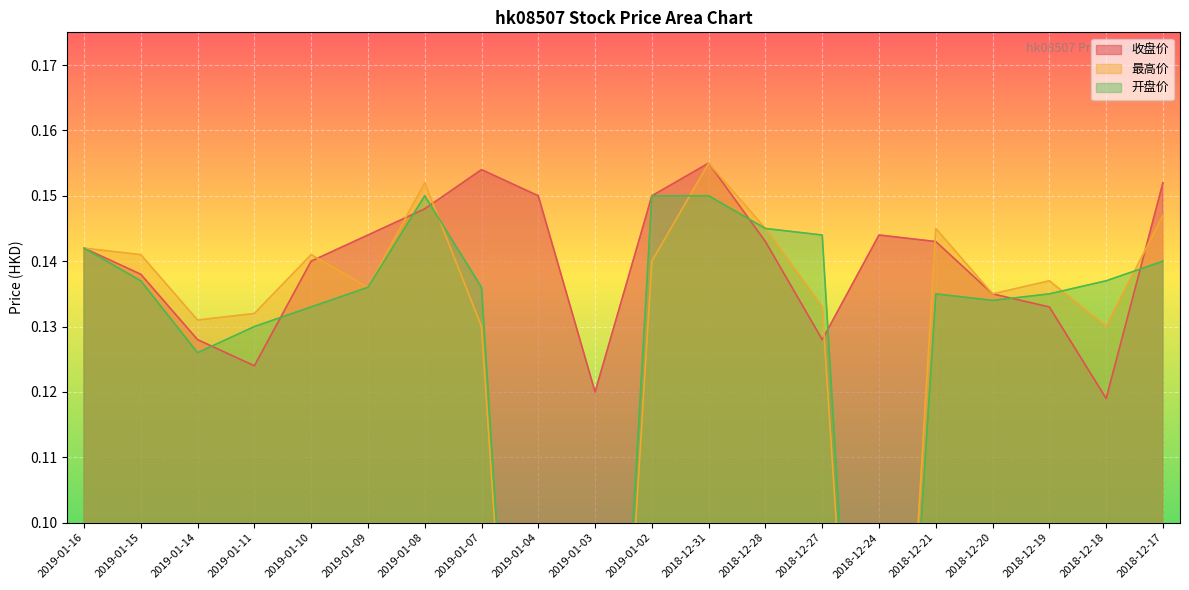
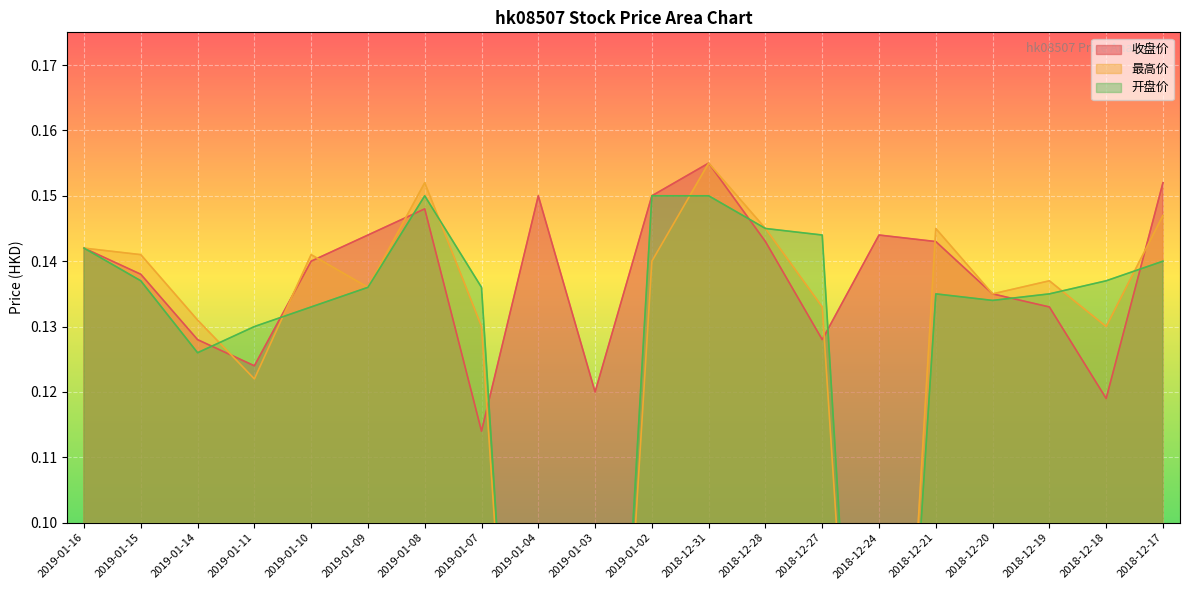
  {
    "收盘价": {
      "2019-01-15": 0.138,
      "2019-01-14": 0.128,
      "2019-01-11": 0.124,
      "2019-01-10": 0.140,
      "2019-01-09": 0.144,
      "2019-01-08": 0.148,
-     "2019-01-07": 0.154,
+     "2019-01-07": 0.114,
      "2019-01-04": 0.150,
      "2019-01-03": 0.120,
      "2018-12-28": 0.143,
      "2018-12-27": 0.128,
      "2018-12-24": 0.144,
      "2018-12-21": 0.143,
      "2018-12-19": 0.133,
      "2018-12-18": 0.119,
      "2018-12-17": 0.152
    },
    "最高价": {
      "2019-01-15": 0.141,
      "2019-01-14": 0.131,
-     "2019-01-11": 0.132,
+     "2019-01-11": 0.122,
      "2019-01-10": 0.141,
      "2019-01-08": 0.152,
      "2019-01-07": 0.130,
      "2019-01-02": 0.140,
      "2018-12-27": 0.133,
      "2018-12-21": 0.145,
      "2018-12-19": 0.137,
      "2018-12-18": 0.130,
      "2018-12-17": 0.147
    },
    "开盘价": {
      "2019-01-15": 0.137,
      "2019-01-14": 0.126,
      "2019-01-11": 0.130,
      "2019-01-10": 0.133,
      "2019-01-08": 0.150,
      "2019-01-07": 0.136,
      "2018-12-31": 0.150,
      "2018-12-27": 0.144,
      "2018-12-21": 0.135,
      "2018-12-20": 0.134,
      "2018-12-19": 0.135,
      "2018-12-18": 0.137,
      "2018-12-17": 0.140
    }
  }
